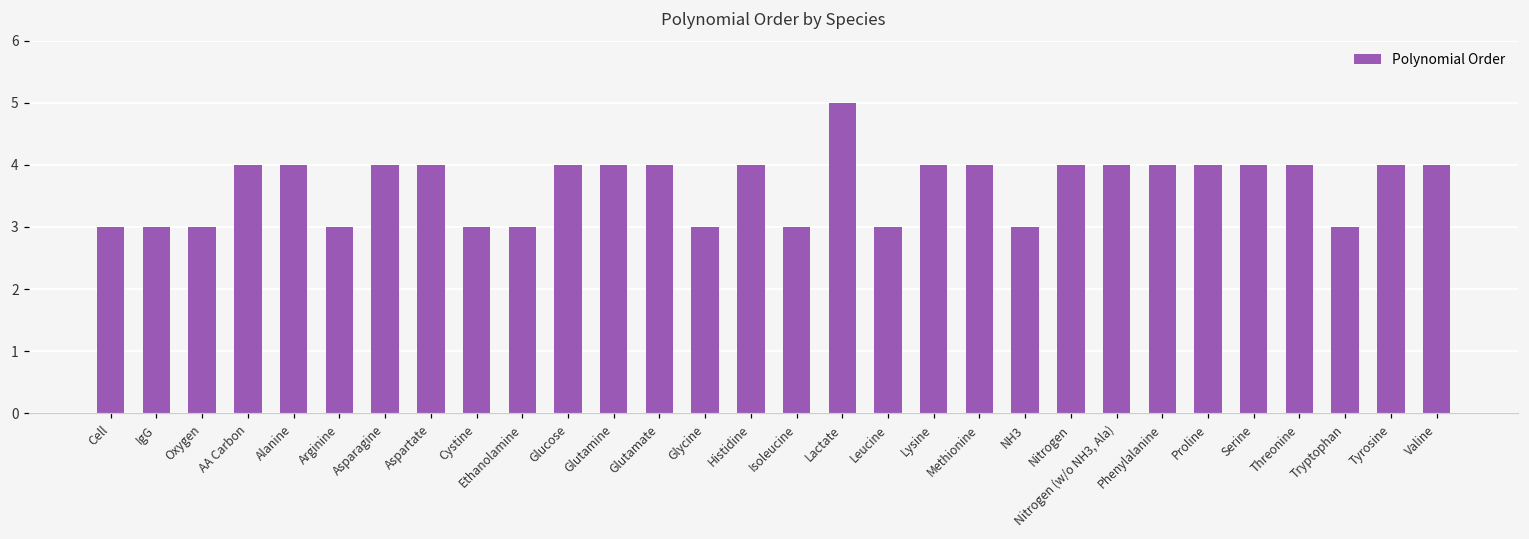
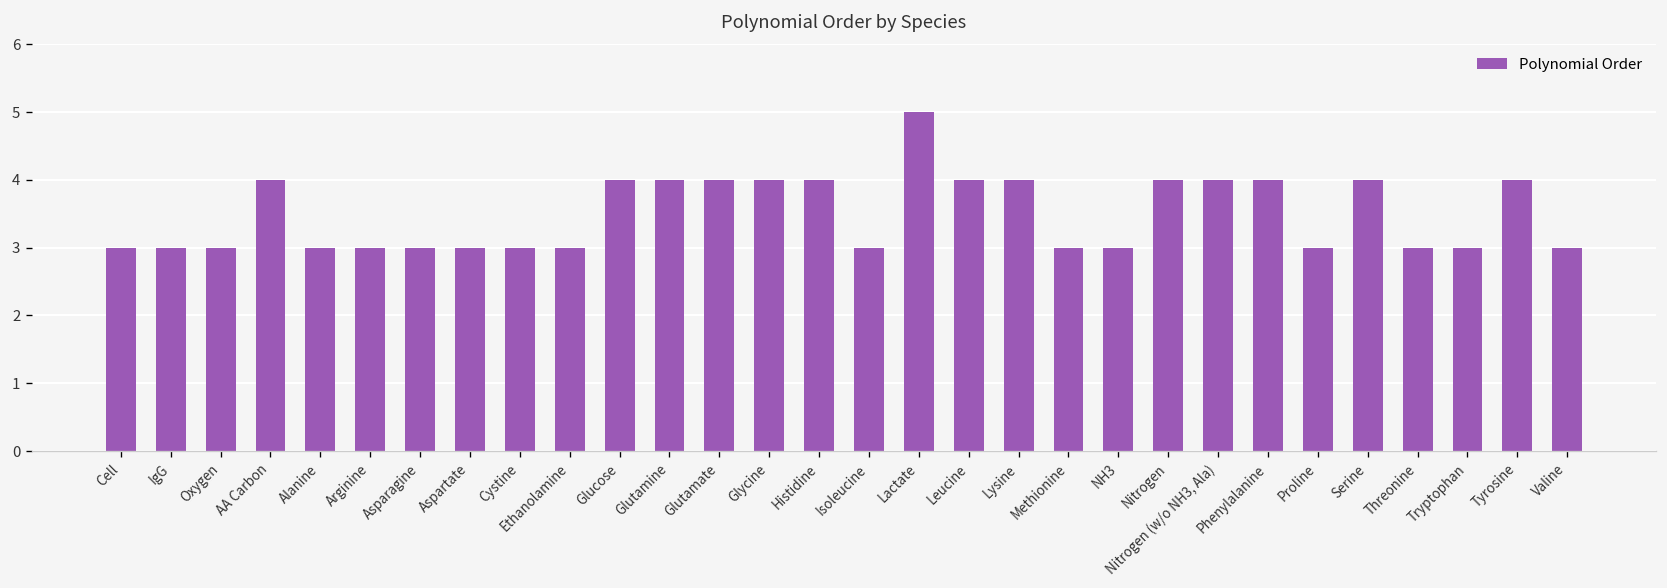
  {
    "Cell": 3,
    "IgG": 3,
    "Oxygen": 3,
    "AA Carbon": 4,
-   "Alanine": 4,
+   "Alanine": 3,
    "Arginine": 3,
-   "Asparagine": 4,
-   "Aspartate": 4,
+   "Asparagine": 3,
+   "Aspartate": 3,
    "Cystine": 3,
    "Ethanolamine": 3,
    "Glucose": 4,
    "Glutamine": 4,
    "Glutamate": 4,
-   "Glycine": 3,
+   "Glycine": 4,
    "Histidine": 4,
    "Isoleucine": 3,
    "Lactate": 5,
-   "Leucine": 3,
+   "Leucine": 4,
    "Lysine": 4,
-   "Methionine": 4,
+   "Methionine": 3,
    "NH3": 3,
    "Nitrogen": 4,
    "Nitrogen (w/o NH3, Ala)": 4,
    "Phenylalanine": 4,
-   "Proline": 4,
+   "Proline": 3,
    "Serine": 4,
-   "Threonine": 4,
+   "Threonine": 3,
    "Tryptophan": 3,
    "Tyrosine": 4,
-   "Valine": 4
+   "Valine": 3
  }
